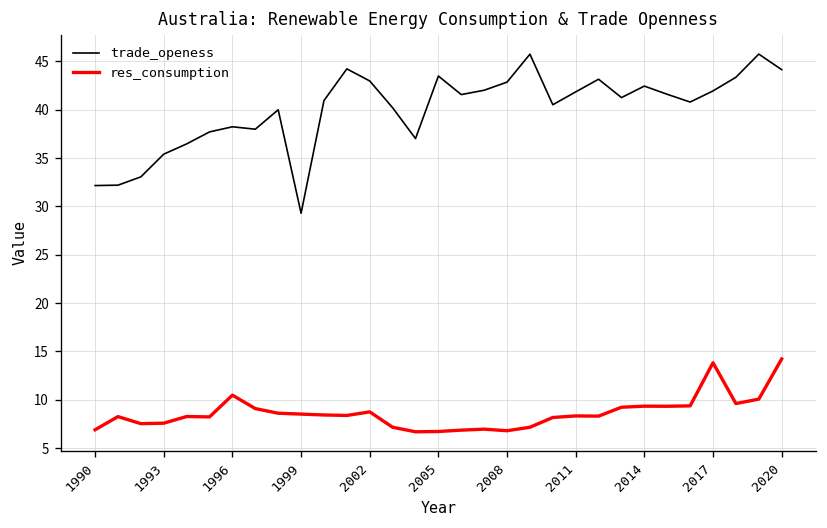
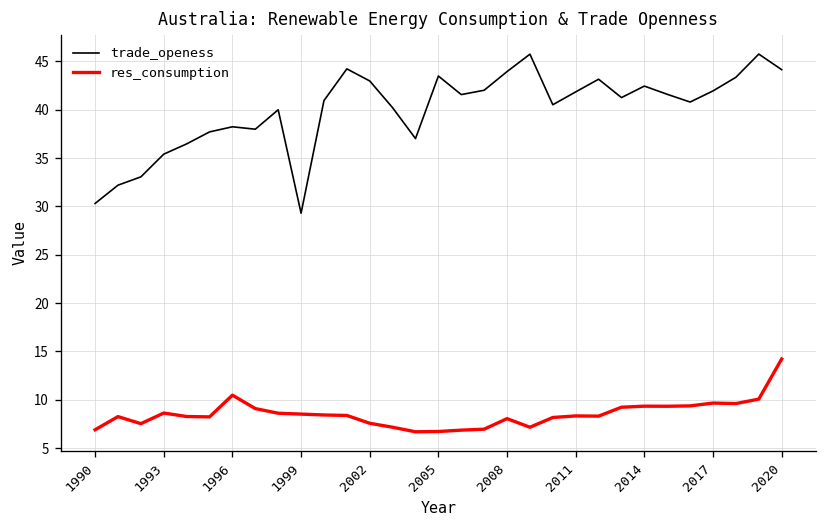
  {
    "trade_openess": {
-     "1990": 32,
+     "1990": 30,
      "1993": 35,
      "1996": 38,
      "1999": 29,
      "2002": 43,
      "2005": 43,
-     "2008": 43,
+     "2008": 44,
      "2011": 42,
      "2014": 42,
      "2017": 42,
      "2020": 44
    },
    "res_consumption": {
      "1990": 7,
-     "1993": 8,
+     "1993": 9,
      "1996": 10,
      "1999": 9,
-     "2002": 9,
+     "2002": 8,
      "2005": 7,
-     "2008": 7,
+     "2008": 8,
      "2011": 8,
      "2014": 9,
-     "2017": 14,
+     "2017": 10,
      "2020": 14
    }
  }
